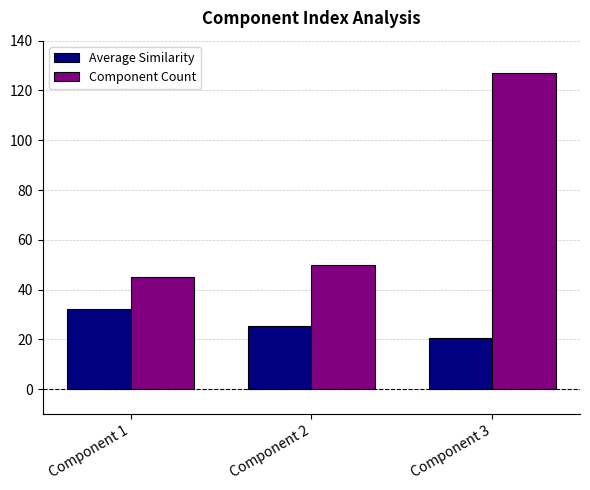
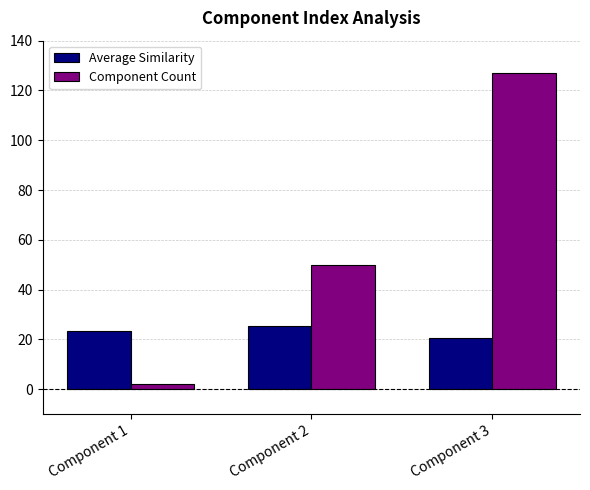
  {
    "Average Similarity": {
-     "Component 1": 32,
+     "Component 1": 24,
      "Component 2": 25,
      "Component 3": 21
    },
    "Component Count": {
-     "Component 1": 45,
+     "Component 1": 2,
      "Component 2": 50,
      "Component 3": 127
    }
  }
